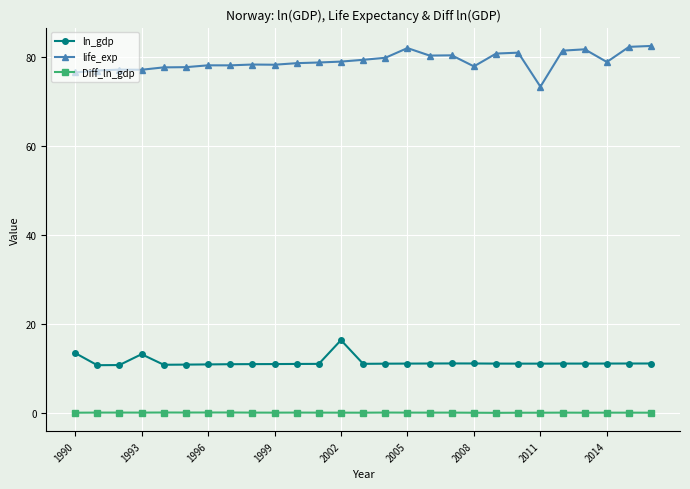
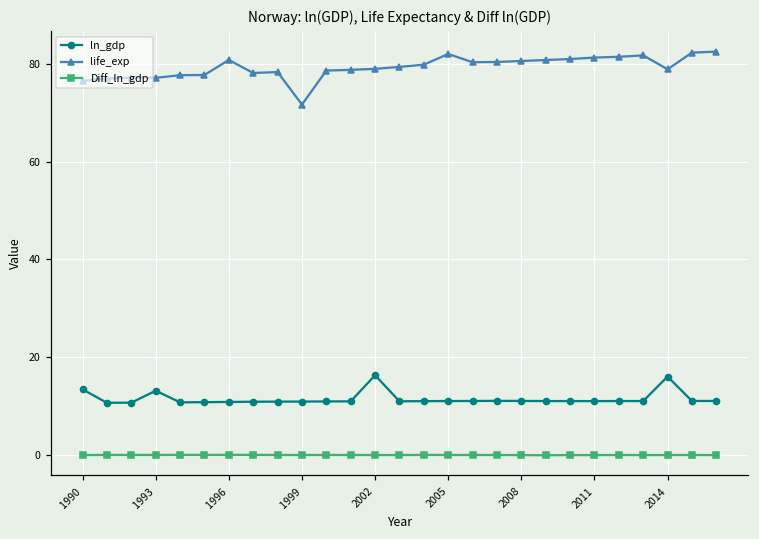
  {
    "ln_gdp": {
      "1990": 13,
      "1993": 13,
      "1996": 11,
      "1999": 11,
      "2002": 16,
      "2005": 11,
      "2008": 11,
      "2011": 11,
-     "2014": 11
+     "2014": 16
    },
    "life_exp": {
      "1993": 77,
-     "1996": 78,
-     "1999": 78,
+     "1996": 81,
+     "1999": 72,
      "2002": 79,
      "2005": 82,
-     "2008": 78,
-     "2011": 73,
+     "2008": 81,
+     "2011": 81,
      "2014": 79
    },
    "Diff_ln_gdp": {
      "1990": 0,
      "1993": 0,
      "1996": 0,
      "1999": 0,
      "2002": 0,
      "2005": 0,
      "2008": 0,
      "2011": 0,
      "2014": 0
    }
  }
